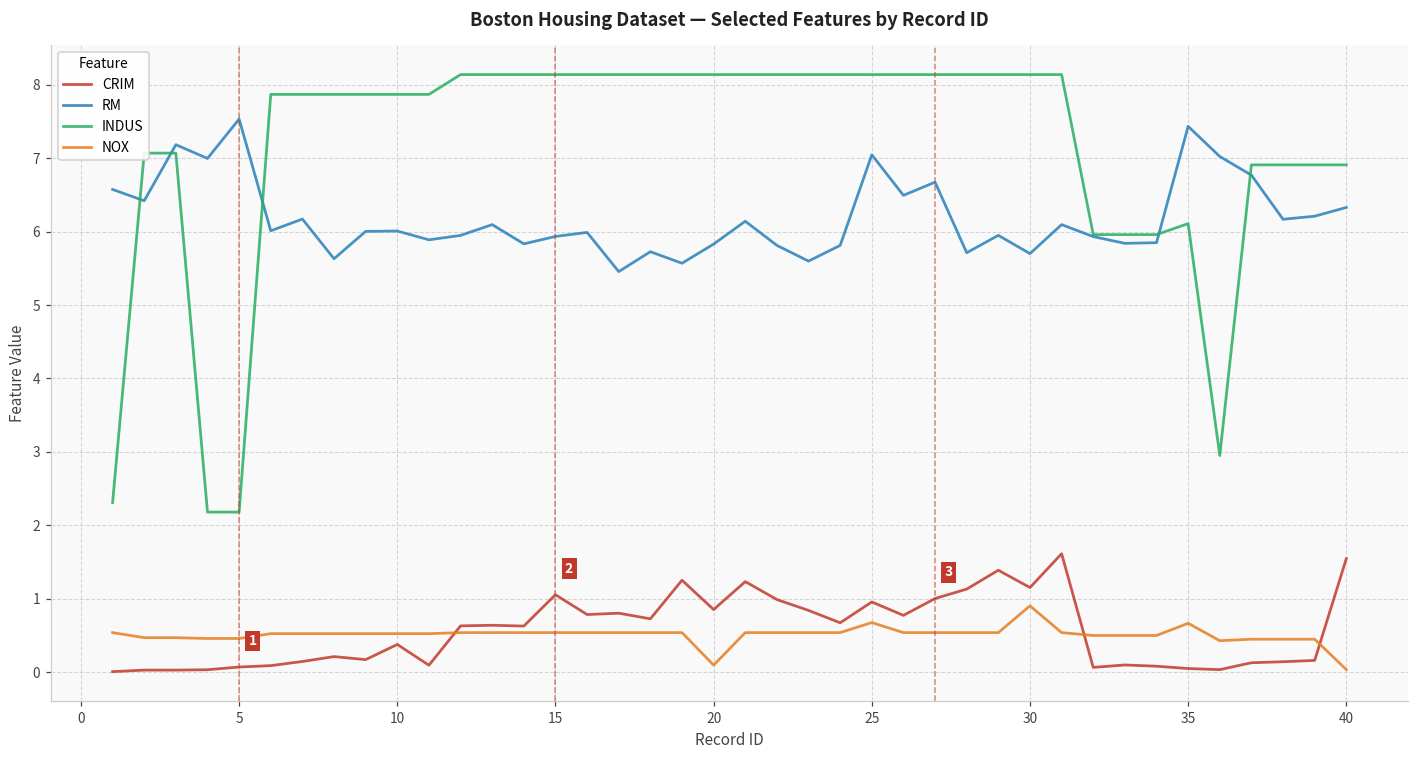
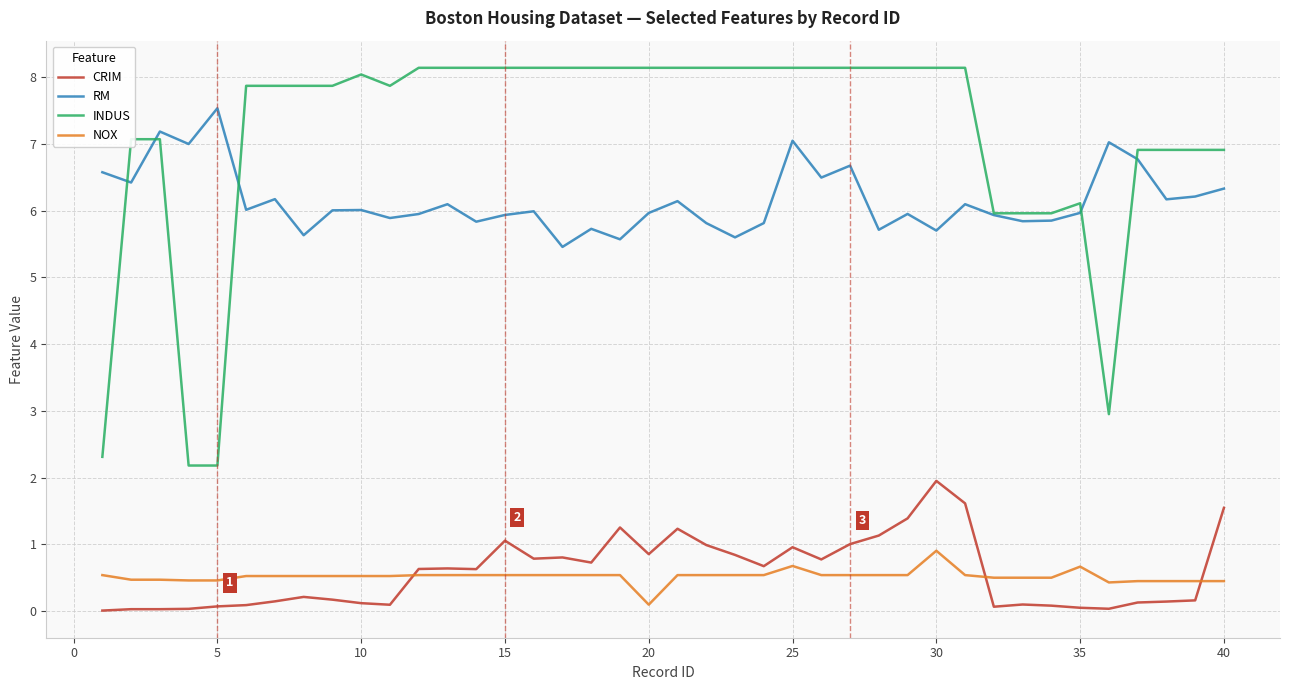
  {
    "CRIM": {
      "5": 0.1,
-     "10": 0.4,
+     "10": 0.1,
      "20": 0.9,
      "25": 1.0,
-     "30": 1.2,
+     "30": 2.0,
      "35": 0.0,
      "40": 1.5
    },
    "RM": {
      "5": 7.5,
      "10": 6.0,
      "15": 5.9,
-     "20": 5.8,
+     "20": 6.0,
      "25": 7.0,
      "30": 5.7,
-     "35": 7.4,
+     "35": 6.0,
      "40": 6.3
    },
    "INDUS": {
      "5": 2.2,
-     "10": 7.9,
+     "10": 8.0,
      "15": 8.1,
      "20": 8.1,
      "25": 8.1,
      "30": 8.1,
      "35": 6.1,
      "40": 6.9
    },
    "NOX": {
      "10": 0.5,
      "15": 0.5,
      "20": 0.1,
      "25": 0.7,
      "30": 0.9,
      "35": 0.7,
-     "40": 0.0
+     "40": 0.4
    }
  }
